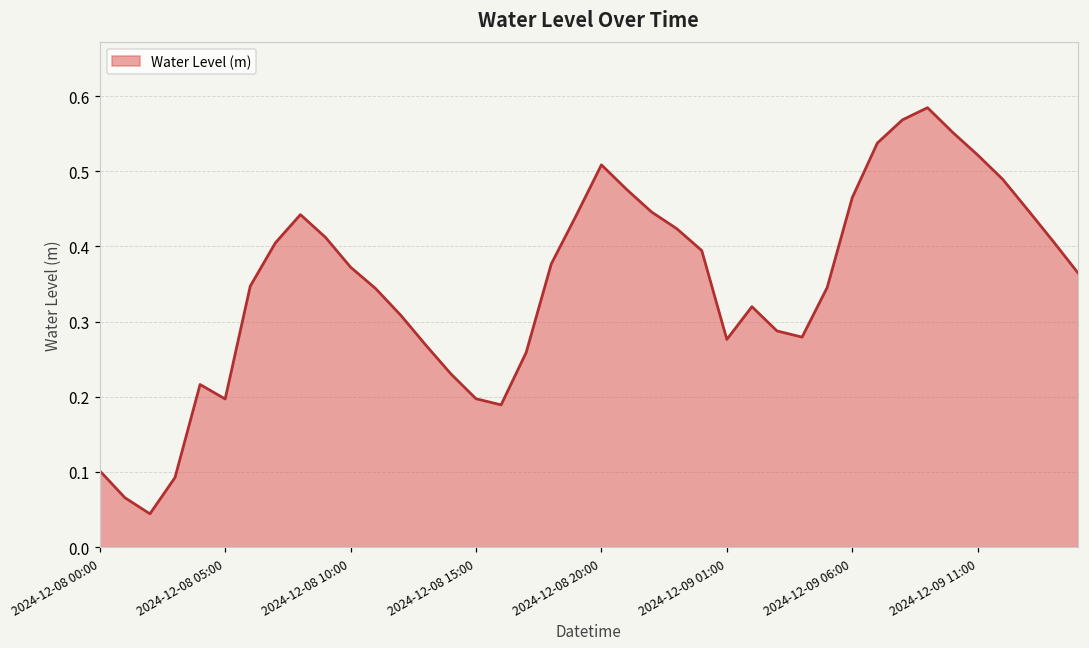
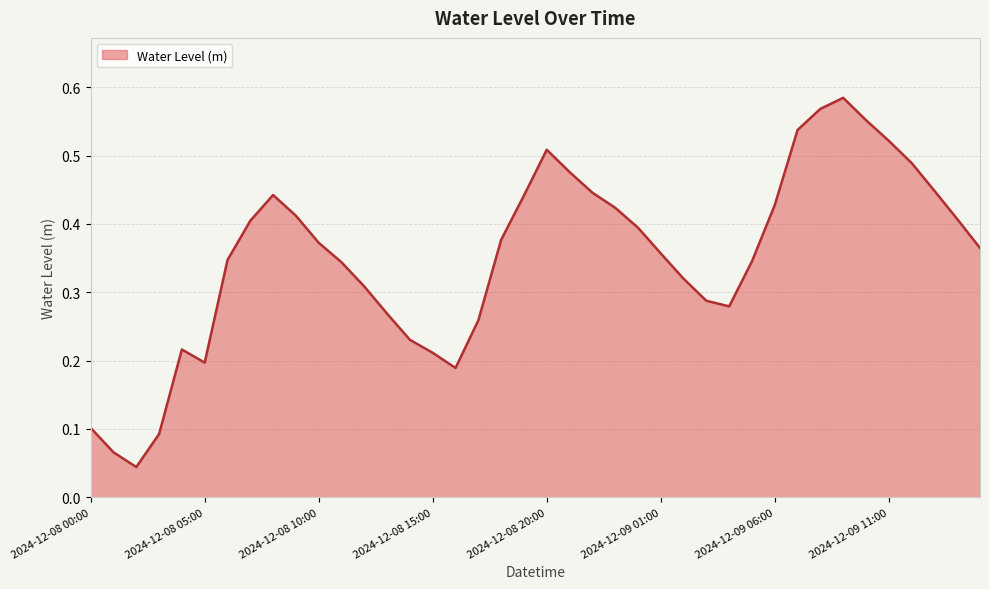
  {
    "2024-12-08 00:00": 0.10,
    "2024-12-08 05:00": 0.20,
    "2024-12-08 10:00": 0.37,
-   "2024-12-08 15:00": 0.20,
+   "2024-12-08 15:00": 0.21,
    "2024-12-08 20:00": 0.51,
-   "2024-12-09 01:00": 0.28,
-   "2024-12-09 06:00": 0.46,
+   "2024-12-09 01:00": 0.36,
+   "2024-12-09 06:00": 0.43,
    "2024-12-09 11:00": 0.52
  }
